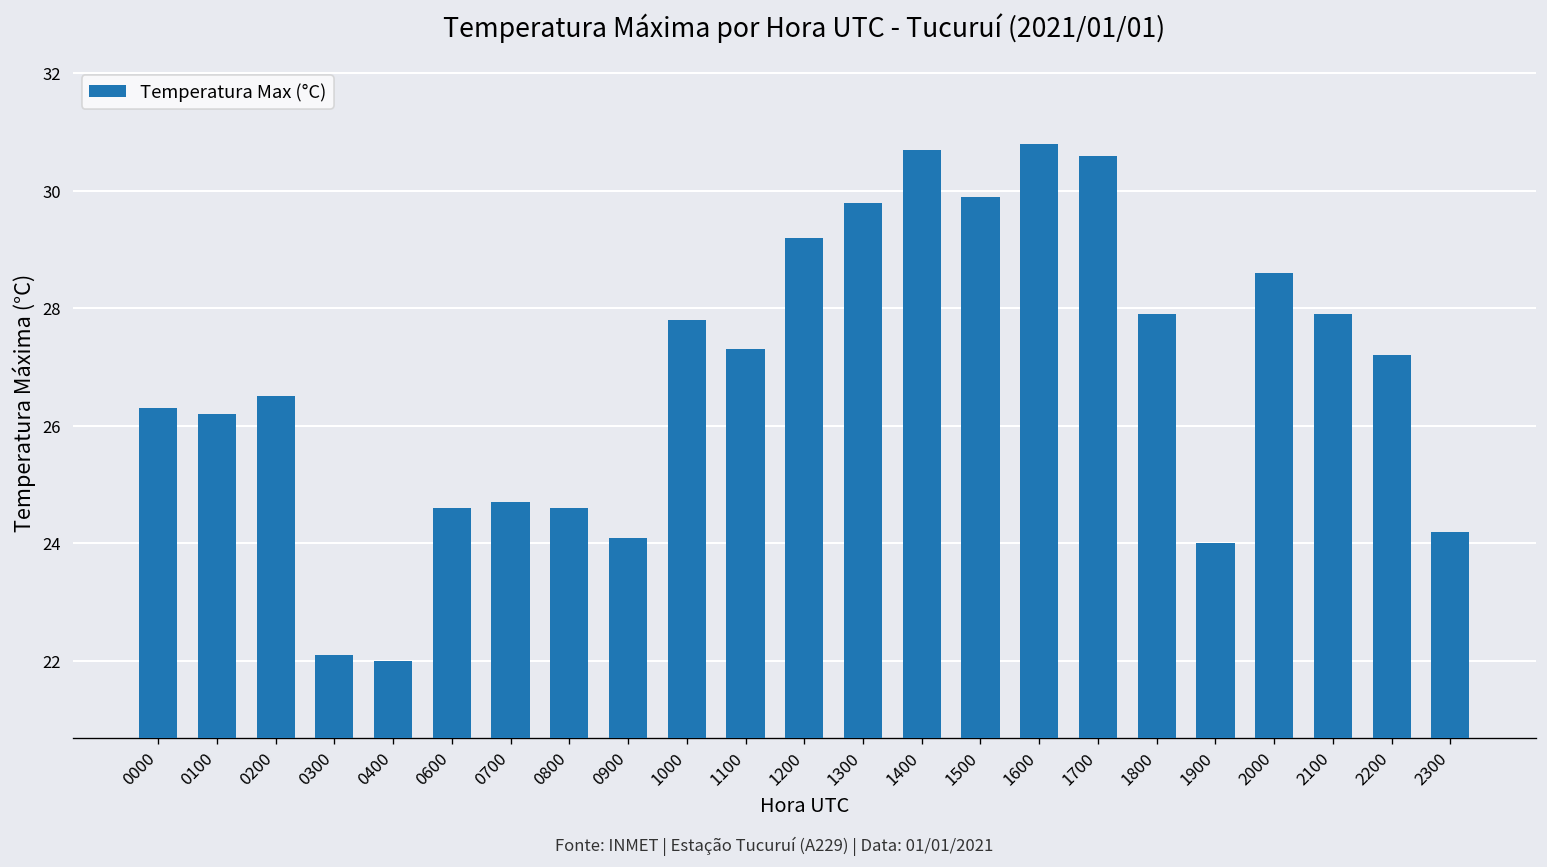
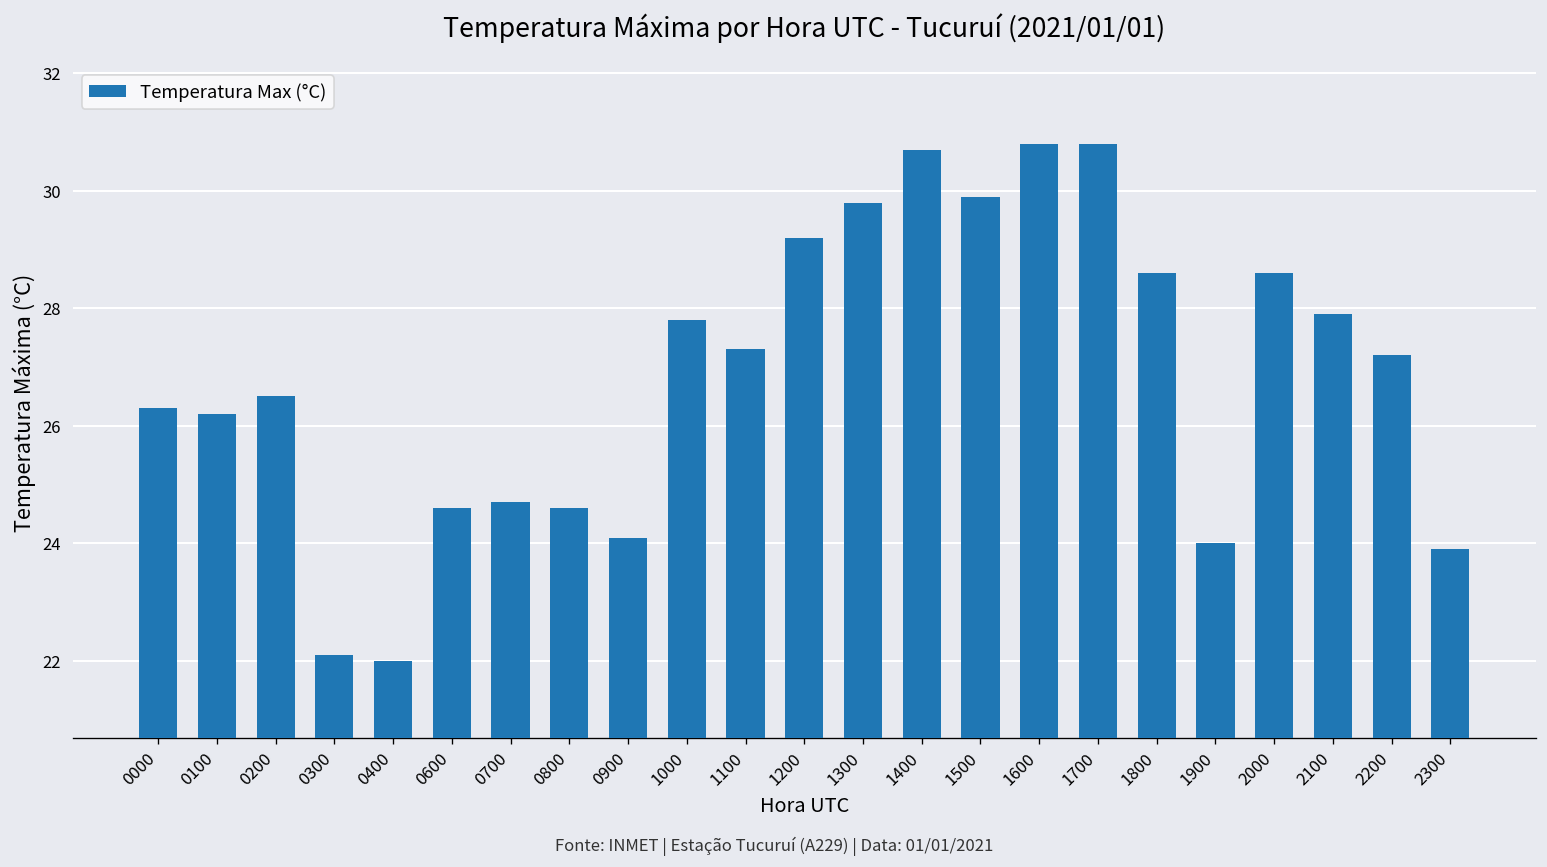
  {
    "0000": 26.3,
    "0100": 26.2,
    "0200": 26.5,
    "0300": 22.1,
    "0400": 22.0,
    "0600": 24.6,
    "0700": 24.7,
    "0800": 24.6,
    "0900": 24.1,
    "1000": 27.8,
    "1100": 27.3,
    "1200": 29.2,
    "1300": 29.8,
    "1400": 30.7,
    "1500": 29.9,
    "1600": 30.8,
-   "1700": 30.6,
-   "1800": 27.9,
+   "1700": 30.8,
+   "1800": 28.6,
    "1900": 24.0,
    "2000": 28.6,
    "2100": 27.9,
    "2200": 27.2,
-   "2300": 24.2
+   "2300": 23.9
  }
